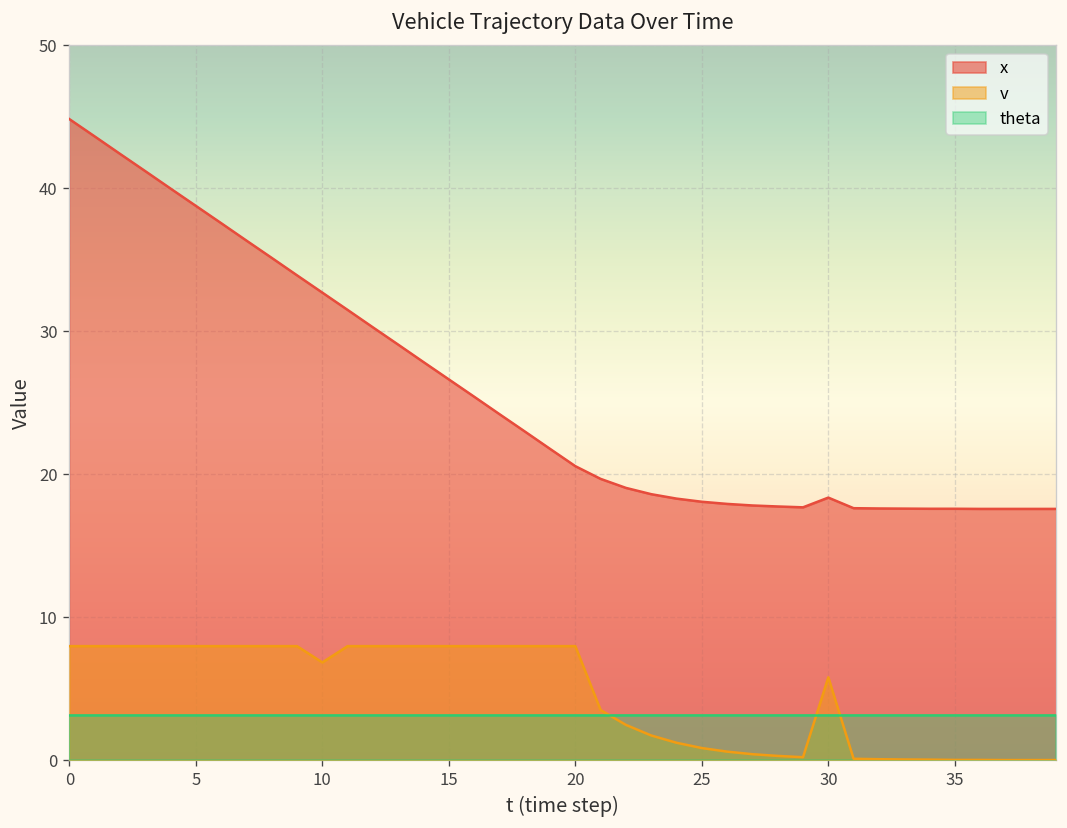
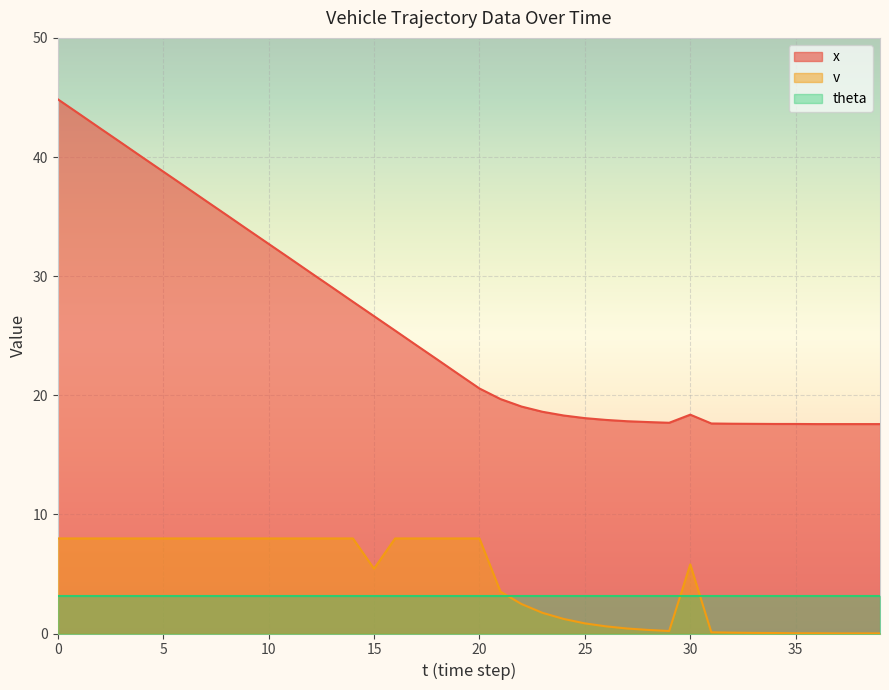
  {
    "x": {
      "0": 44.9,
      "5": 38.8,
      "10": 32.7,
      "15": 26.6,
      "20": 20.6,
      "25": 18.1,
      "30": 18.4,
      "35": 17.6
    },
    "v": {
      "0": 8.0,
      "5": 8.0,
-     "10": 6.8,
-     "15": 8.0,
+     "10": 8.0,
+     "15": 5.4,
      "20": 8.0,
      "25": 0.9,
      "30": 5.8,
      "35": 0.0
    },
    "theta": {
      "0": 3.1,
      "5": 3.1,
      "10": 3.1,
      "15": 3.1,
      "20": 3.1,
      "25": 3.1,
      "30": 3.1,
      "35": 3.1
    }
  }
